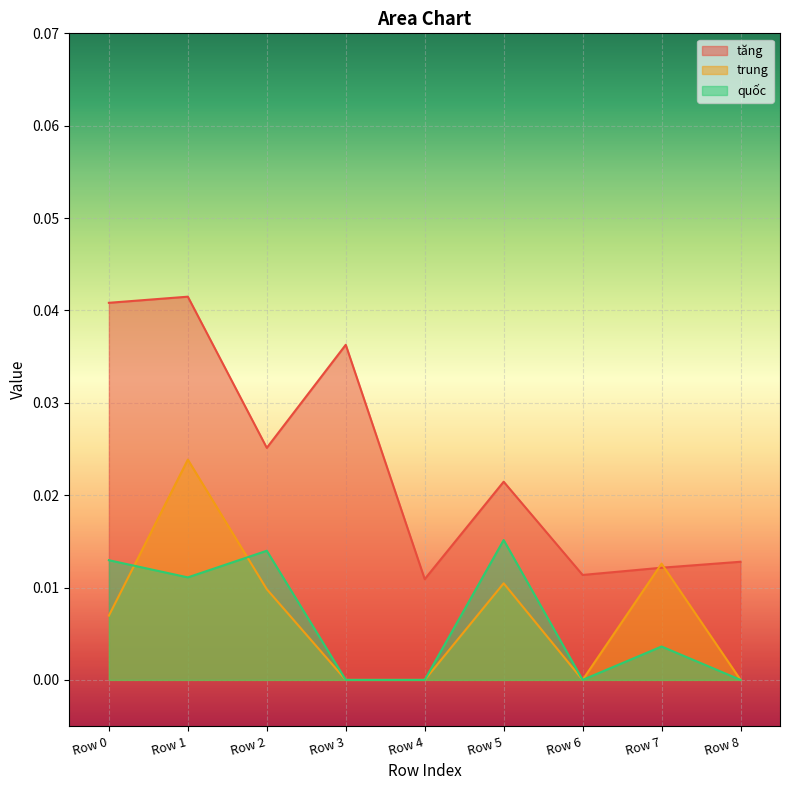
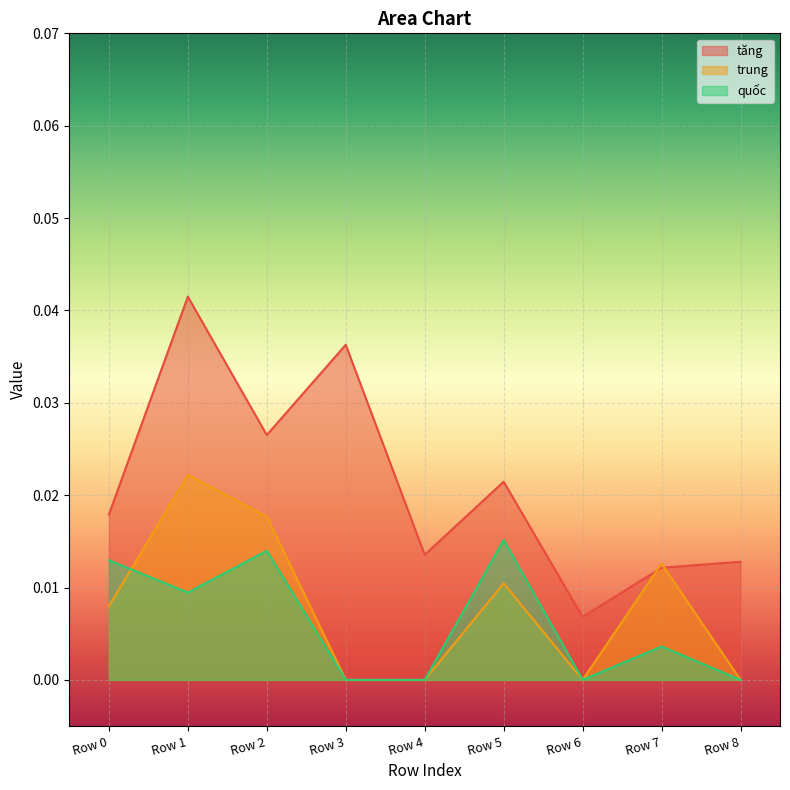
  {
    "tăng": {
-     "Row 0": 0.041,
+     "Row 0": 0.018,
      "Row 1": 0.041,
-     "Row 2": 0.025,
+     "Row 2": 0.027,
      "Row 3": 0.036,
-     "Row 4": 0.011,
+     "Row 4": 0.014,
      "Row 5": 0.021,
-     "Row 6": 0.011,
+     "Row 6": 0.007,
      "Row 7": 0.012,
      "Row 8": 0.013
    },
    "trung": {
-     "Row 0": 0.007,
-     "Row 1": 0.024,
-     "Row 2": 0.010,
+     "Row 0": 0.008,
+     "Row 1": 0.022,
+     "Row 2": 0.018,
      "Row 5": 0.010,
      "Row 7": 0.013
    },
    "quốc": {
      "Row 0": 0.013,
-     "Row 1": 0.011,
+     "Row 1": 0.009,
      "Row 2": 0.014,
      "Row 5": 0.015,
      "Row 7": 0.004
    }
  }
